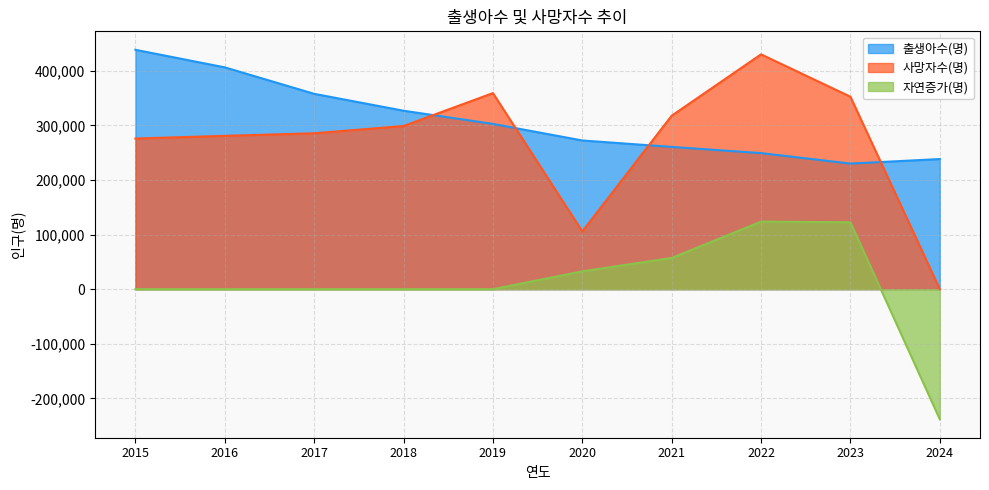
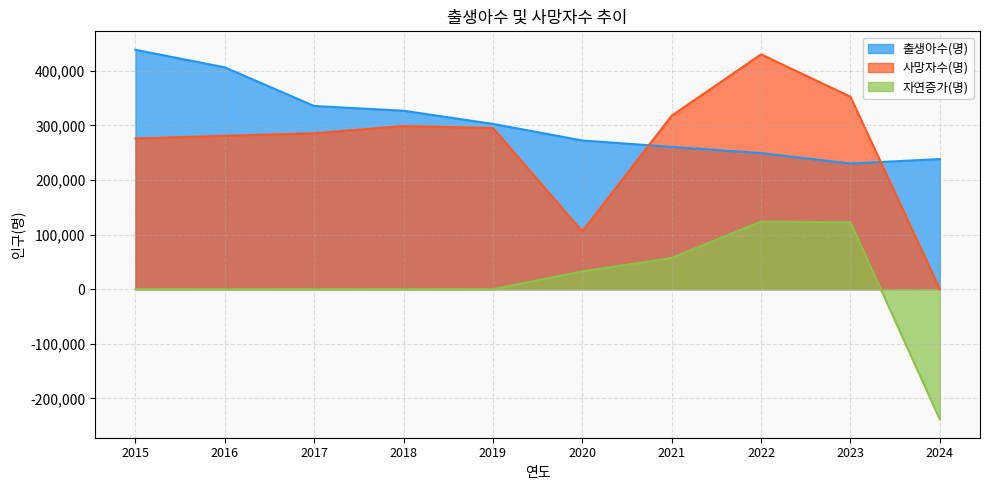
  {
    "출생아수(명)": {
      "2015": "440,000",
      "2016": "410,000",
-     "2017": "360,000",
+     "2017": "340,000",
      "2018": "330,000",
      "2019": "300,000",
      "2020": "270,000",
      "2021": "260,000",
      "2022": "250,000",
      "2023": "230,000",
      "2024": "240,000"
    },
    "사망자수(명)": {
      "2015": "280,000",
      "2016": "280,000",
      "2017": "290,000",
      "2018": "300,000",
-     "2019": "360,000",
+     "2019": "300,000",
      "2020": "110,000",
      "2021": "320,000",
      "2022": "430,000",
      "2023": "350,000"
    }
  }
